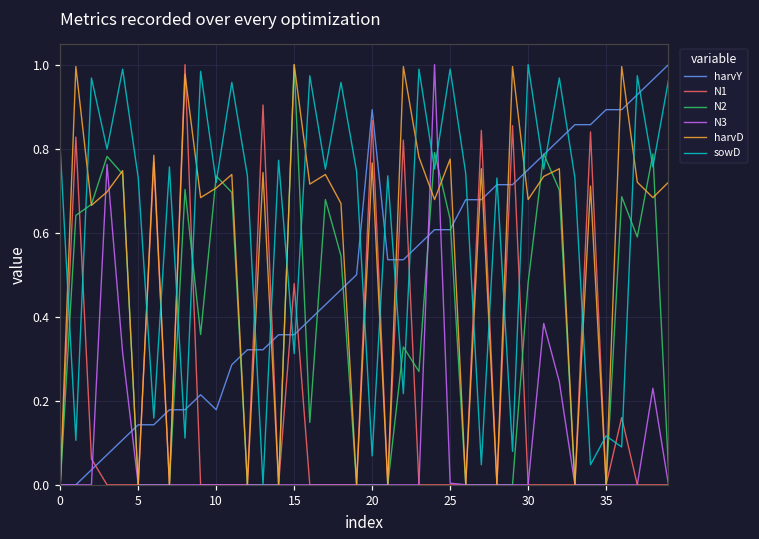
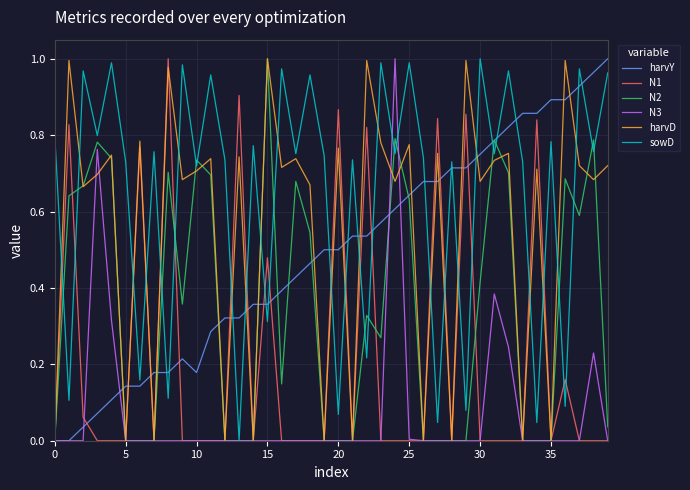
  {
    "harvY": {
      "5": 0.14,
      "10": 0.18,
      "15": 0.36,
-     "20": 0.89,
-     "25": 0.61,
+     "20": 0.50,
+     "25": 0.64,
      "30": 0.75,
      "35": 0.89
    },
    "N1": {
      "15": 0.48,
      "20": 0.87
    },
    "N2": {
      "10": 0.73,
      "25": 0.63,
-     "30": 0.48
+     "30": 0.41
    },
    "N3": {
      "15": 0.00
    },
    "harvD": {
      "10": 0.71,
      "20": 0.77,
      "25": 0.78,
      "30": 0.68
    },
    "sowD": {
      "0": 0.80,
      "5": 0.73,
      "10": 0.72,
      "15": 0.31,
      "20": 0.07,
      "25": 0.99,
      "30": 1.00,
-     "35": 0.12
+     "35": 0.78
    }
  }
